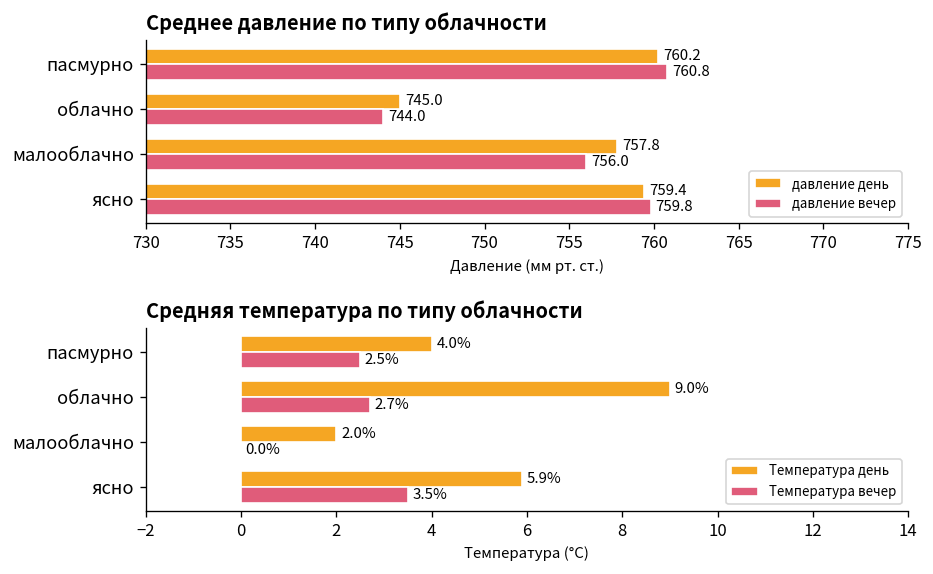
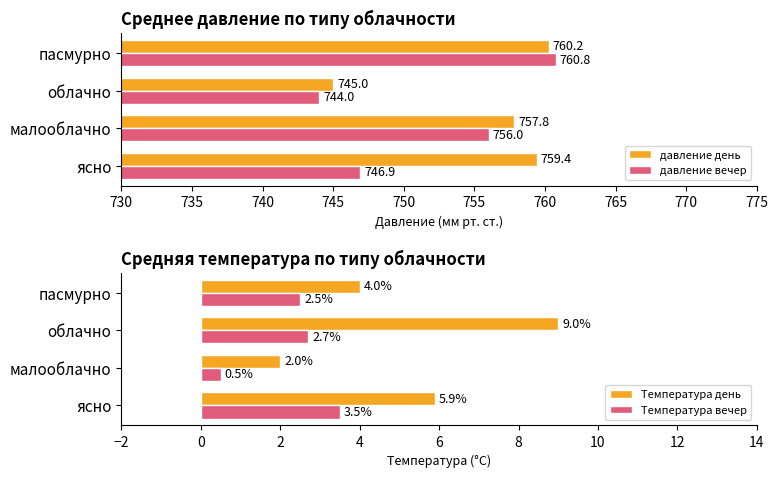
  {
    "Среднее давление по типу облачности": {
      "давление день": {
        "пасмурно": "760.2",
        "облачно": "745.0",
        "малооблачно": "757.8",
        "ясно": "759.4"
      },
      "давление вечер": {
        "пасмурно": "760.8",
        "облачно": "744.0",
        "малооблачно": "756.0",
-       "ясно": "759.8"
+       "ясно": "746.9"
      }
    },
    "Средняя температура по типу облачности": {
      "Температура день": {
        "пасмурно": "4.0%",
        "облачно": "9.0%",
        "малооблачно": "2.0%",
        "ясно": "5.9%"
      },
      "Температура вечер": {
        "пасмурно": "2.5%",
        "облачно": "2.7%",
-       "малооблачно": "0.0%",
+       "малооблачно": "0.5%",
        "ясно": "3.5%"
      }
    }
  }
